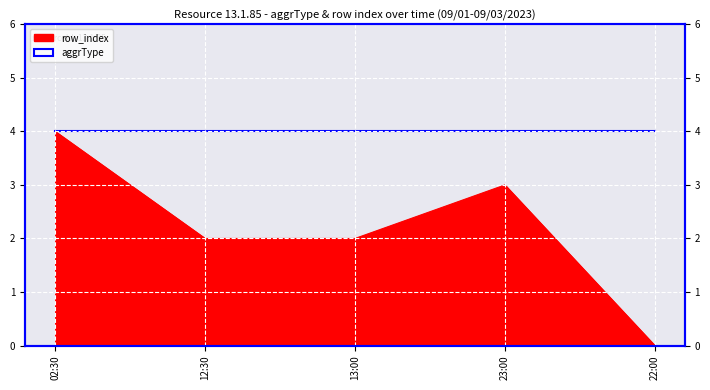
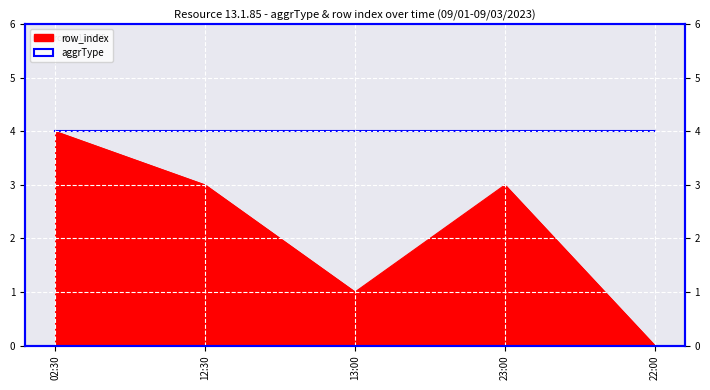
  {
    "row_index": {
-     "12:30": 2,
-     "13:00": 2,
+     "12:30": 3,
+     "13:00": 1,
      "23:00": 3,
      "22:00": 0
    },
    "aggrType": {
      "12:30": 4,
      "13:00": 4,
      "23:00": 4,
      "22:00": 4
    }
  }
